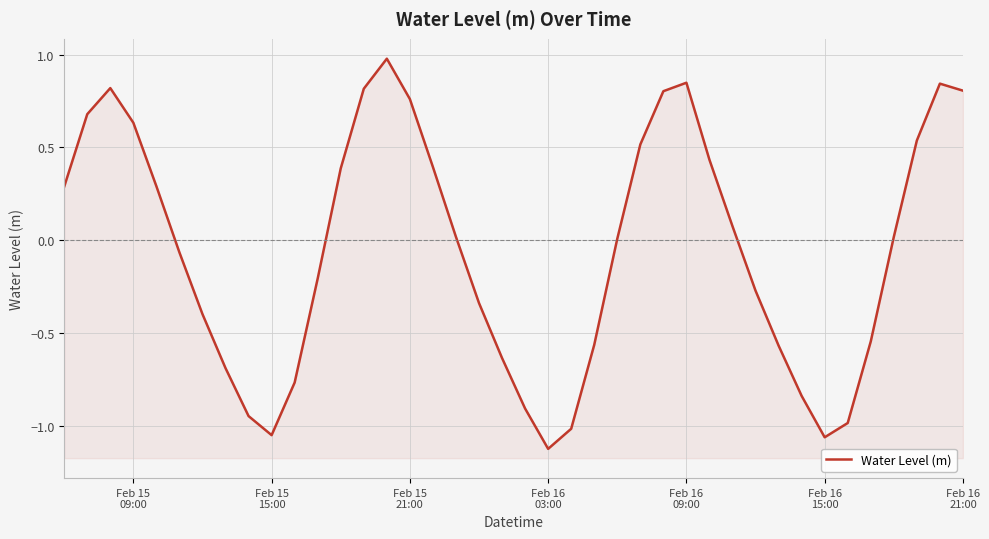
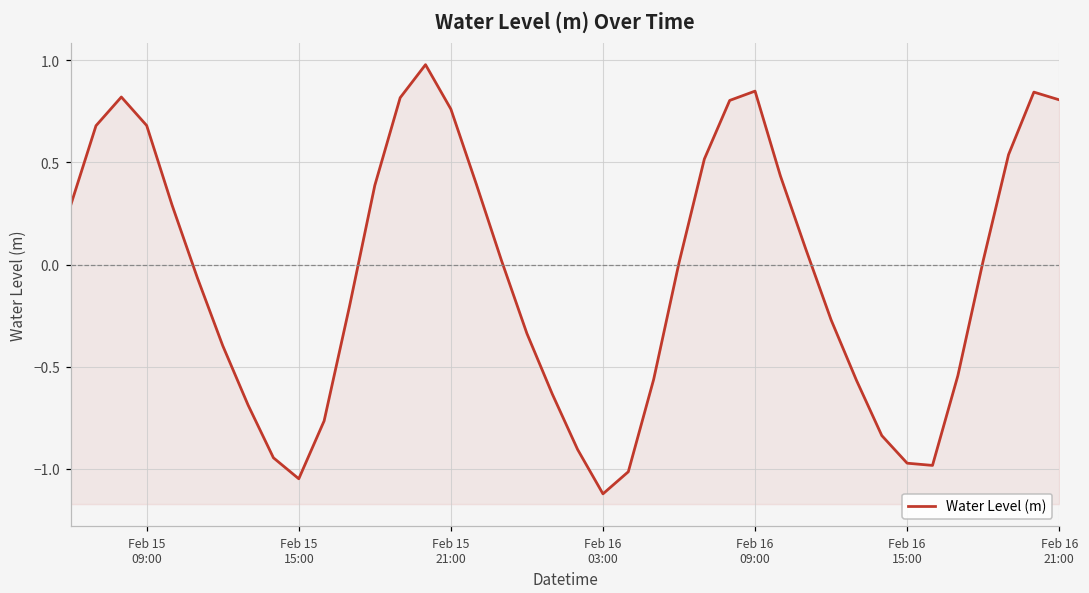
  {
-   "Feb 15 09:00": 0.63,
+   "Feb 15 09:00": 0.68,
    "Feb 15 15:00": -1.05,
    "Feb 15 21:00": 0.76,
    "Feb 16 03:00": -1.12,
    "Feb 16 09:00": 0.85,
-   "Feb 16 15:00": -1.06,
+   "Feb 16 15:00": -0.97,
    "Feb 16 21:00": 0.81
  }
